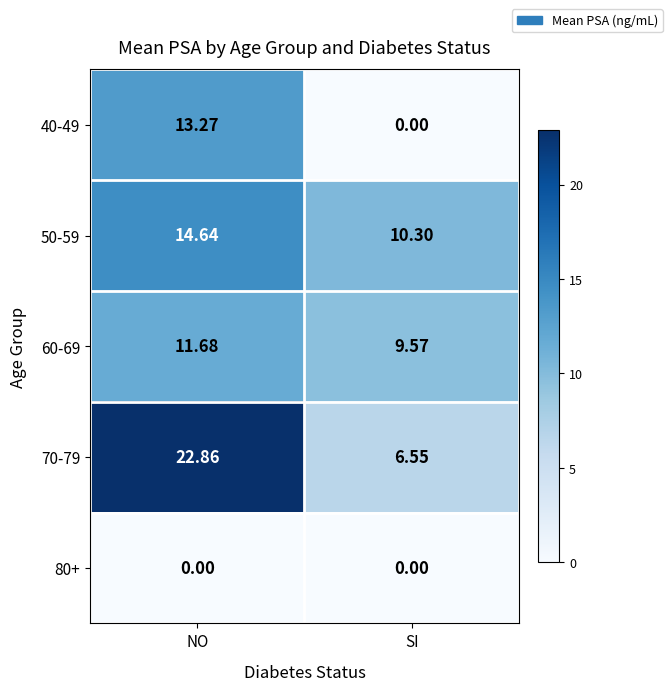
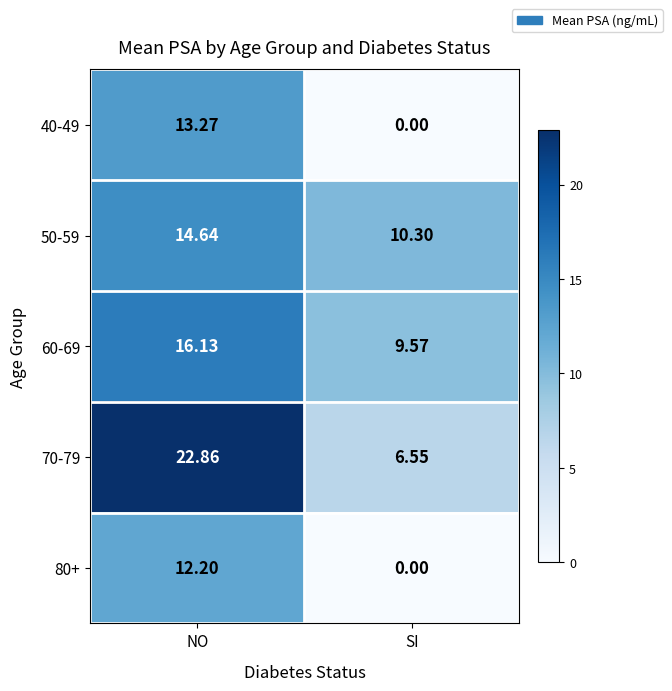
  {
    "40-49": {
      "NO": 13.27,
      "SI": 0.00
    },
    "50-59": {
      "NO": 14.64,
      "SI": 10.30
    },
    "60-69": {
-     "NO": 11.68,
+     "NO": 16.13,
      "SI": 9.57
    },
    "70-79": {
      "NO": 22.86,
      "SI": 6.55
    },
    "80+": {
-     "NO": 0.00,
+     "NO": 12.20,
      "SI": 0.00
    }
  }
